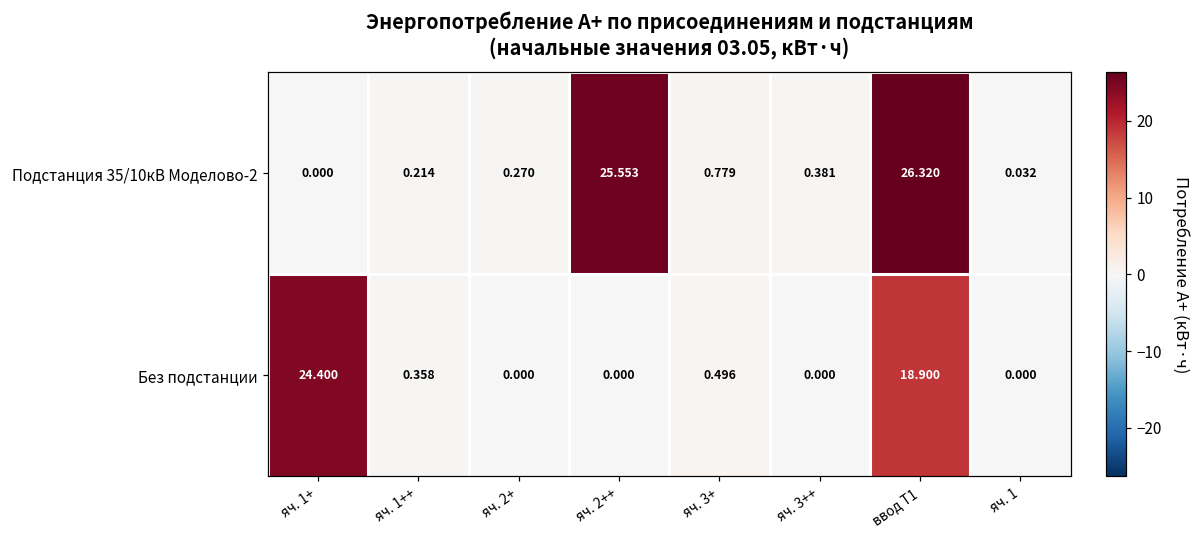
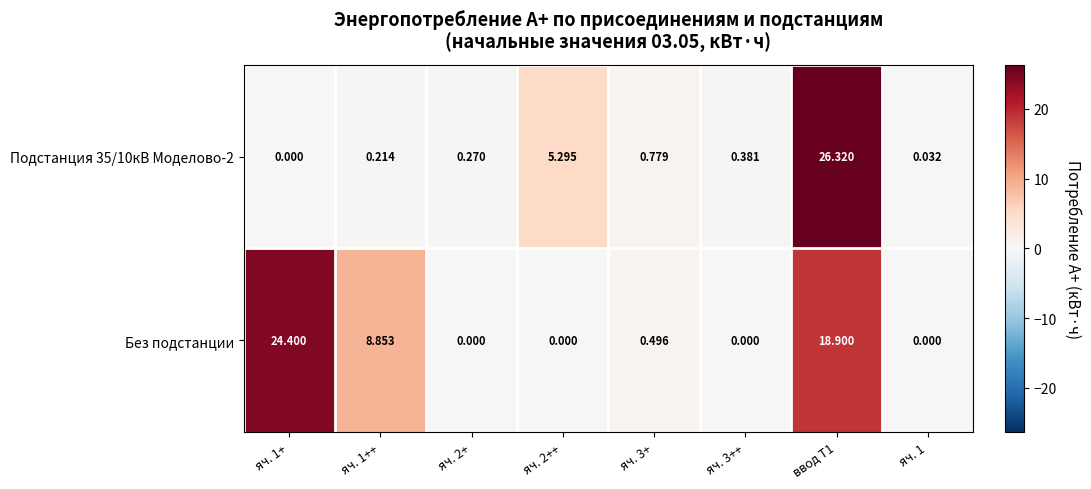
  {
    "Подстанция 35/10кВ Моделово-2": {
      "яч. 1+": 0.000,
      "яч. 1++": 0.214,
      "яч. 2+": 0.270,
-     "яч. 2++": 25.553,
+     "яч. 2++": 5.295,
      "яч. 3+": 0.779,
      "яч. 3++": 0.381,
      "ввод Т1": 26.320,
      "яч. 1": 0.032
    },
    "Без подстанции": {
      "яч. 1+": 24.400,
-     "яч. 1++": 0.358,
+     "яч. 1++": 8.853,
      "яч. 2+": 0.000,
      "яч. 2++": 0.000,
      "яч. 3+": 0.496,
      "яч. 3++": 0.000,
      "ввод Т1": 18.900,
      "яч. 1": 0.000
    }
  }
